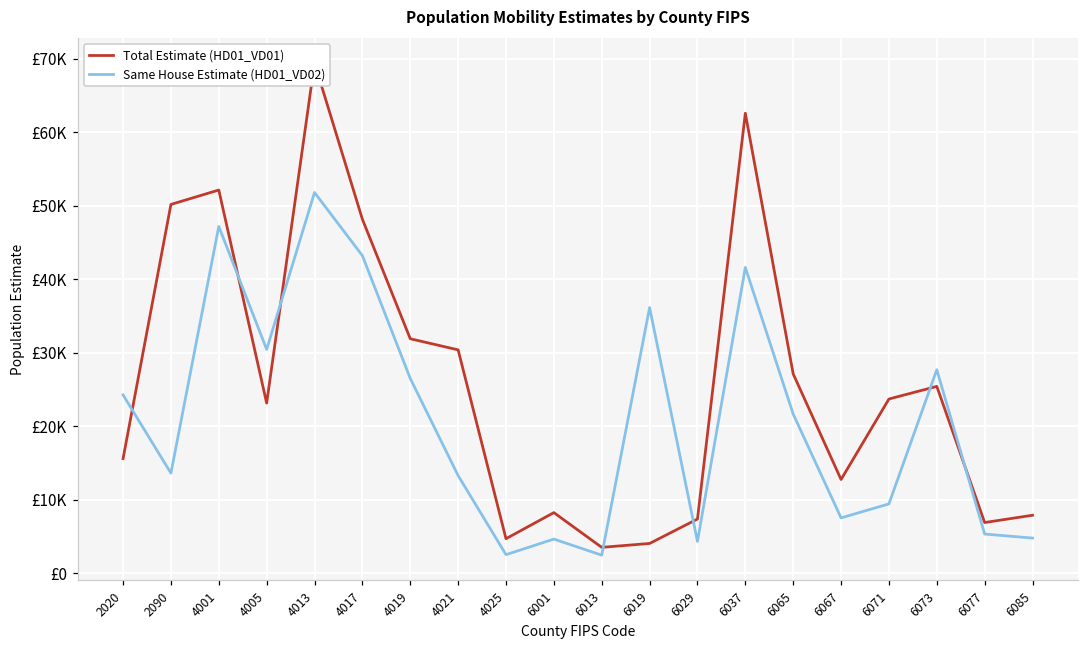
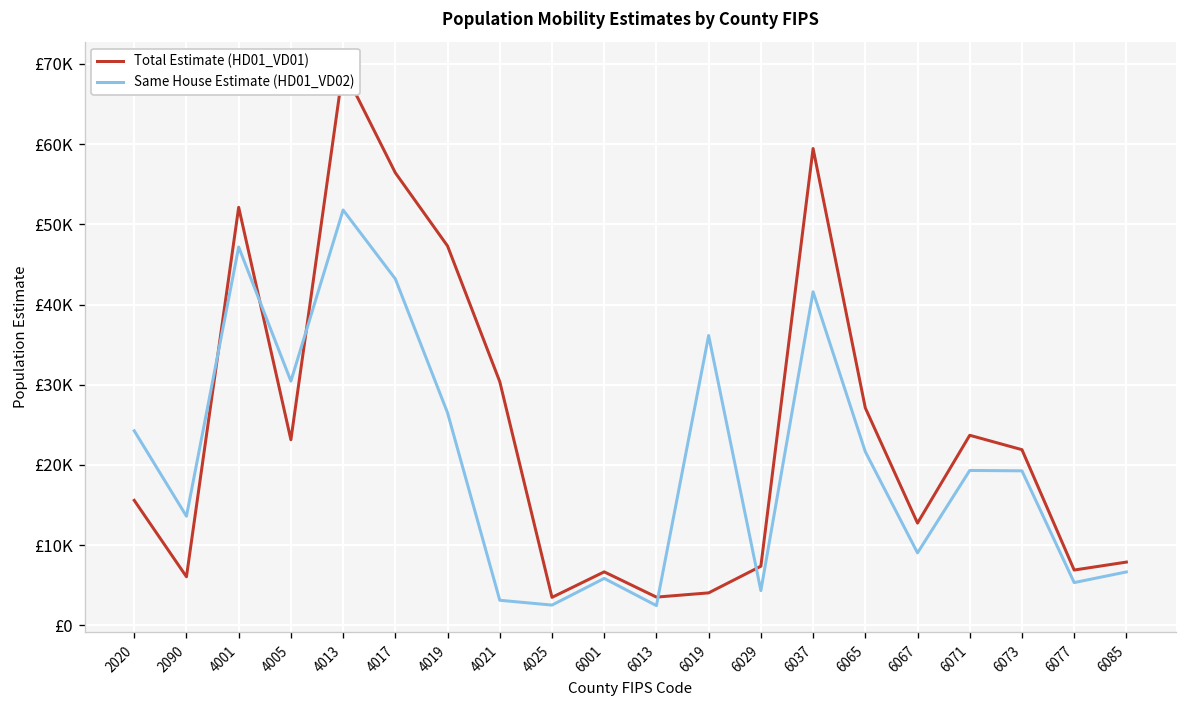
  {
    "Total Estimate (HD01_VD01)": {
      "2020": "£16000",
-     "2090": "£50000",
+     "2090": "£6000",
      "4001": "£52000",
      "4005": "£23000",
-     "4017": "£48000",
-     "4019": "£32000",
+     "4017": "£56000",
+     "4019": "£47000",
      "4021": "£30000",
-     "4025": "£5000",
-     "6001": "£8000",
+     "4025": "£3000",
+     "6001": "£7000",
      "6013": "£4000",
      "6019": "£4000",
      "6029": "£7000",
-     "6037": "£63000",
+     "6037": "£59000",
      "6065": "£27000",
      "6067": "£13000",
      "6071": "£24000",
-     "6073": "£25000",
+     "6073": "£22000",
      "6077": "£7000",
      "6085": "£8000"
    },
    "Same House Estimate (HD01_VD02)": {
      "2020": "£24000",
      "2090": "£14000",
      "4001": "£47000",
      "4005": "£30000",
      "4013": "£52000",
      "4017": "£43000",
      "4019": "£26000",
-     "4021": "£13000",
+     "4021": "£3000",
      "4025": "£3000",
-     "6001": "£5000",
+     "6001": "£6000",
      "6013": "£2000",
      "6019": "£36000",
      "6029": "£4000",
      "6037": "£42000",
      "6065": "£22000",
-     "6067": "£8000",
-     "6071": "£9000",
-     "6073": "£28000",
+     "6067": "£9000",
+     "6071": "£19000",
+     "6073": "£19000",
      "6077": "£5000",
-     "6085": "£5000"
+     "6085": "£7000"
    }
  }
